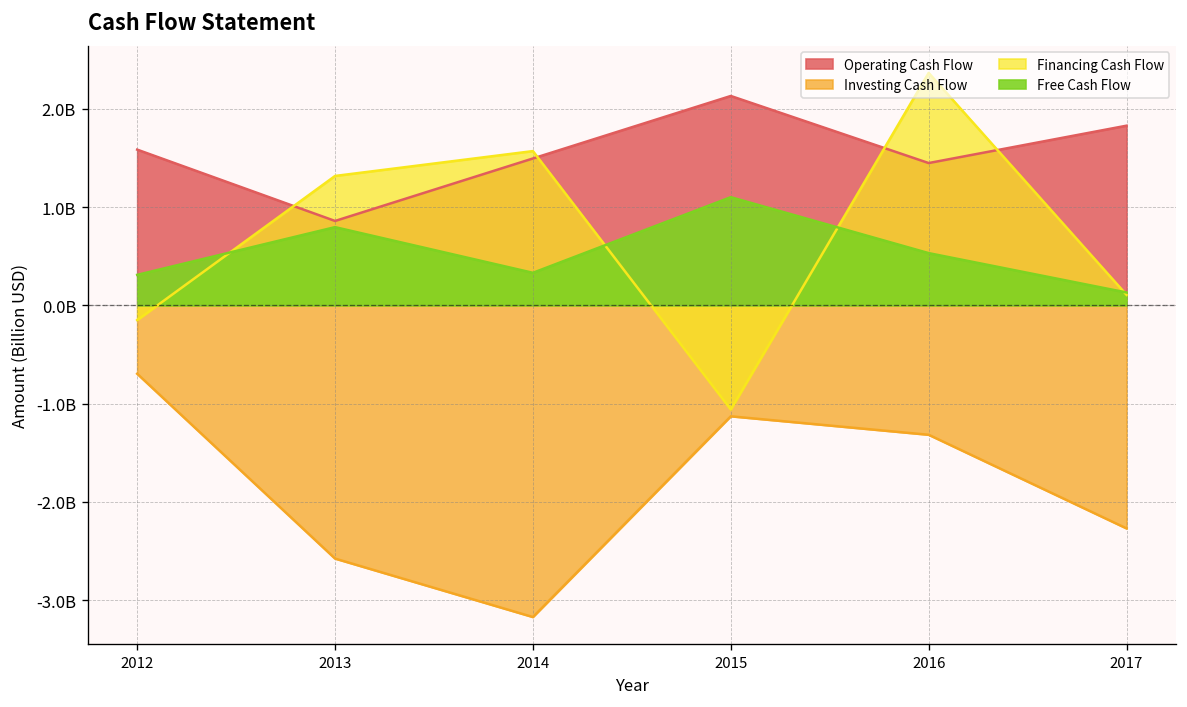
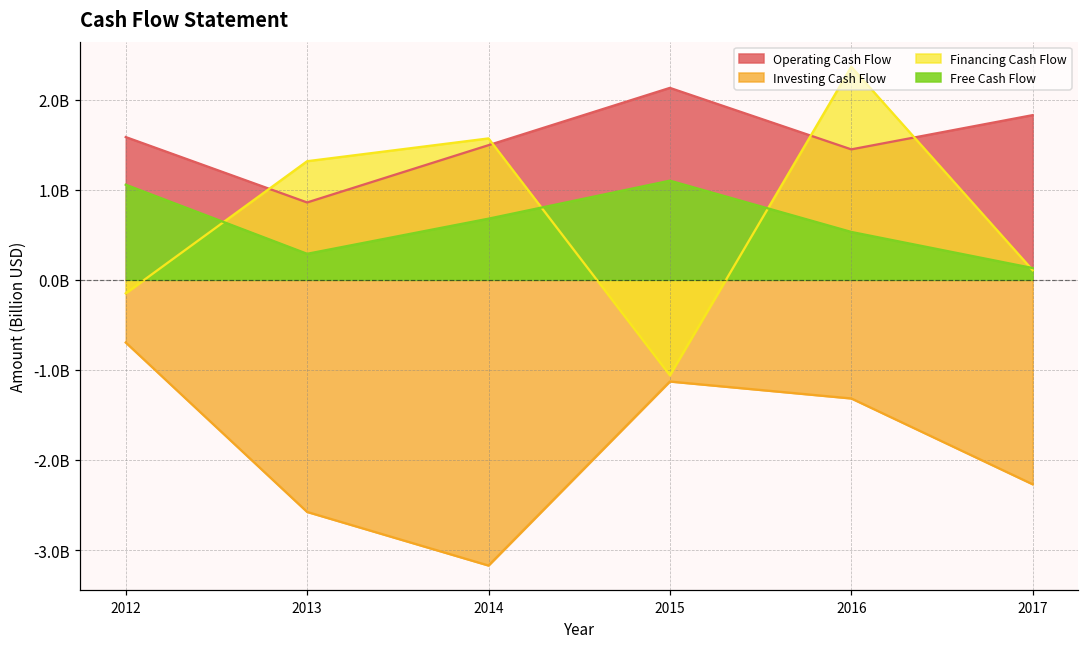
  {
    "Operating Cash Flow": {
      "2012": 1600000000,
      "2013": 900000000,
      "2014": 1500000000,
      "2015": 2100000000,
      "2016": 1400000000,
      "2017": 1800000000
    },
    "Free Cash Flow": {
-     "2012": 300000000,
-     "2013": 800000000,
-     "2014": 300000000,
+     "2012": 1100000000,
+     "2013": 300000000,
+     "2014": 700000000,
      "2015": 1100000000,
      "2016": 500000000
    }
  }
